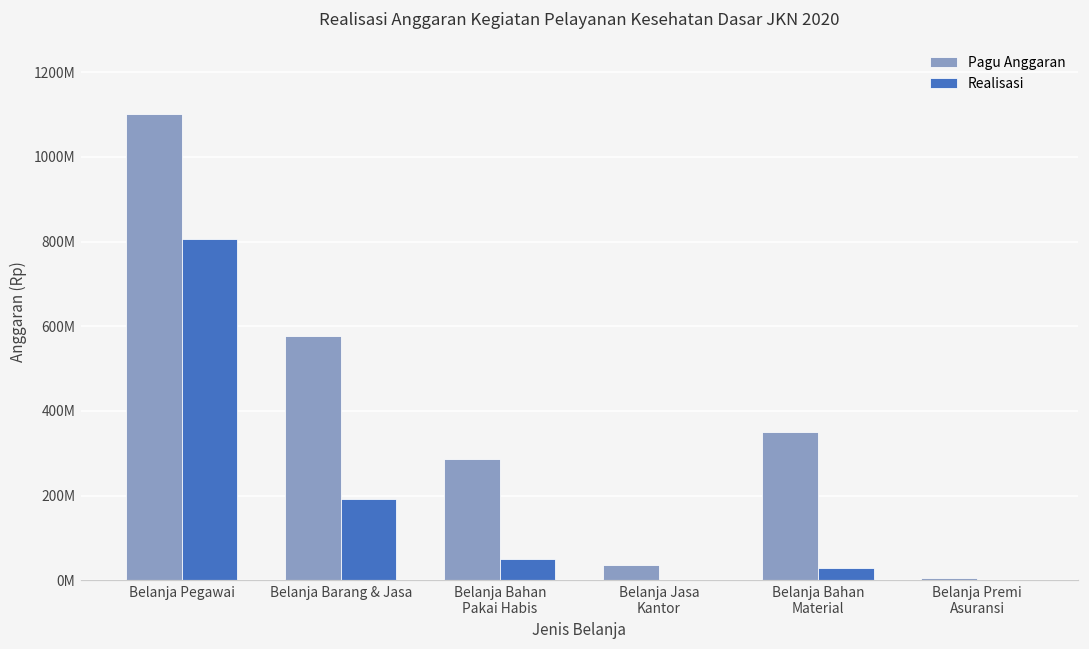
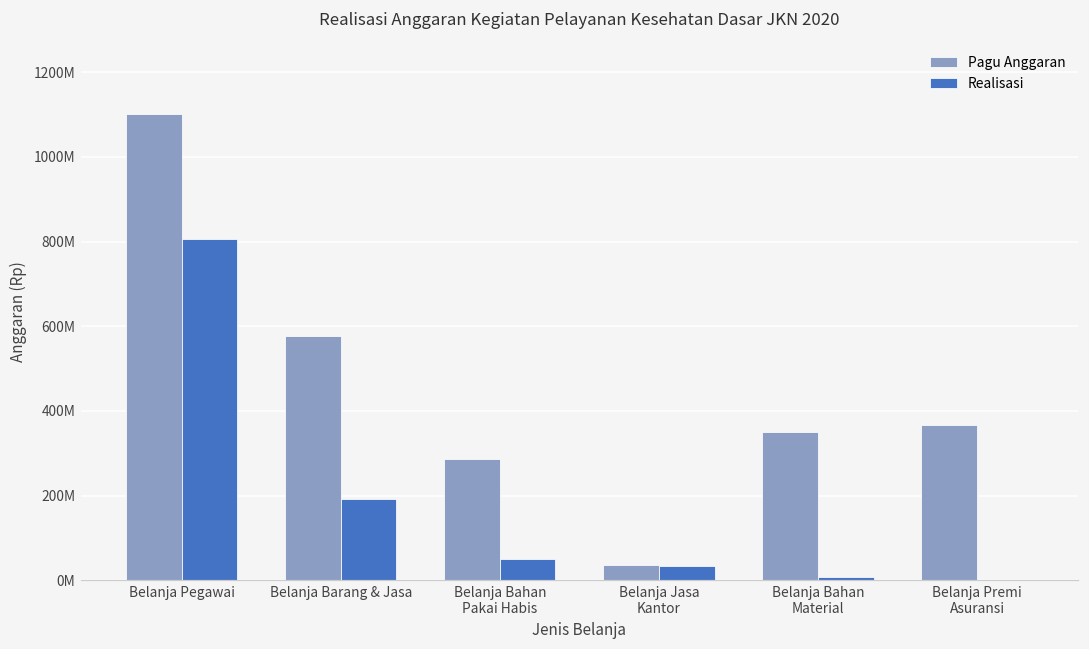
  {
    "Pagu Anggaran": {
      "Belanja Pegawai": 1100000000,
      "Belanja Barang & Jasa": 580000000,
      "Belanja Bahan Pakai Habis": 290000000,
      "Belanja Jasa Kantor": 40000000,
      "Belanja Bahan Material": 350000000,
-     "Belanja Premi Asuransi": 10000000
+     "Belanja Premi Asuransi": 370000000
    },
    "Realisasi": {
      "Belanja Pegawai": 810000000,
      "Belanja Barang & Jasa": 190000000,
      "Belanja Bahan Pakai Habis": 50000000,
-     "Belanja Jasa Kantor": 0,
-     "Belanja Bahan Material": 30000000,
+     "Belanja Jasa Kantor": 30000000,
+     "Belanja Bahan Material": 10000000,
      "Belanja Premi Asuransi": 0
    }
  }
